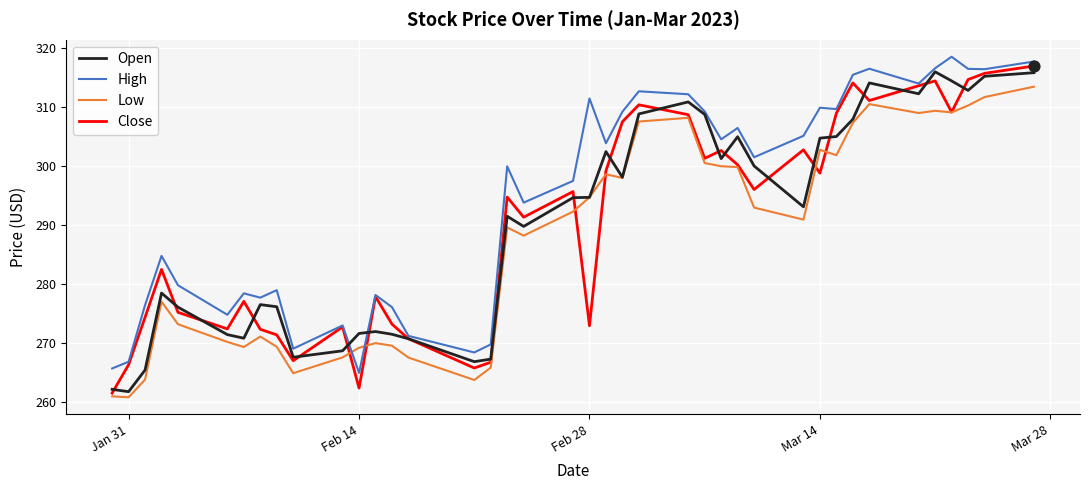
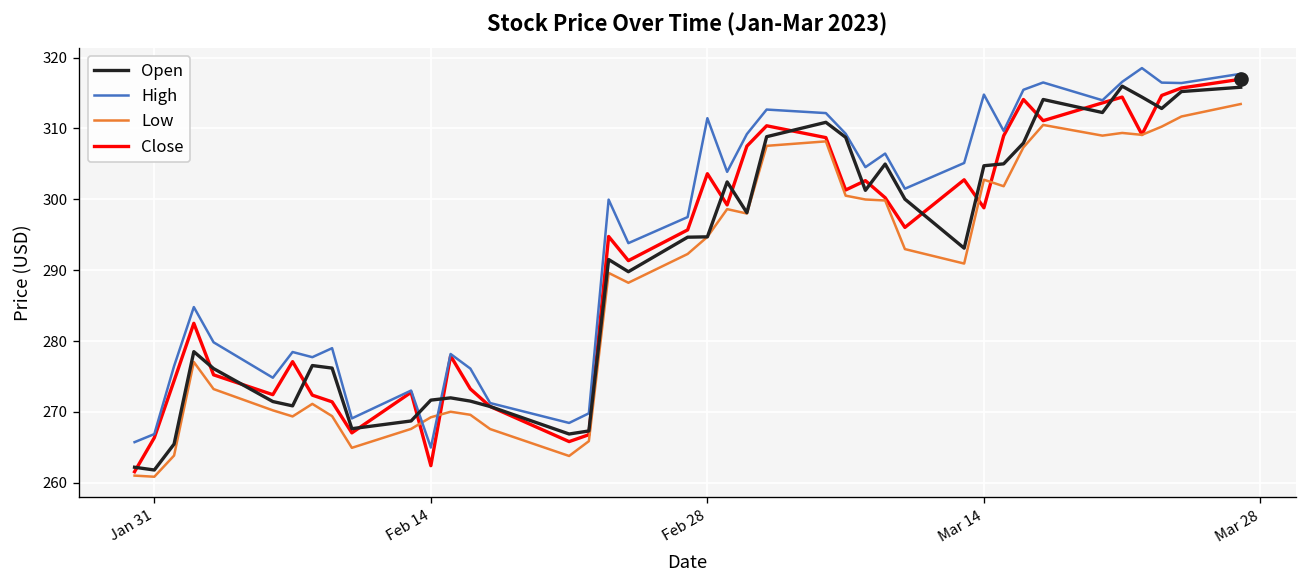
  {
    "High": {
      "Jan 31": 267,
      "Feb 14": 265,
      "Feb 28": 311,
-     "Mar 14": 310
+     "Mar 14": 315
    },
    "Low": {
      "Jan 31": 261,
      "Feb 14": 269,
      "Mar 14": 303
    },
    "Close": {
      "Jan 31": 266,
      "Feb 14": 262,
-     "Feb 28": 273,
+     "Feb 28": 304,
      "Mar 14": 299
    }
  }
